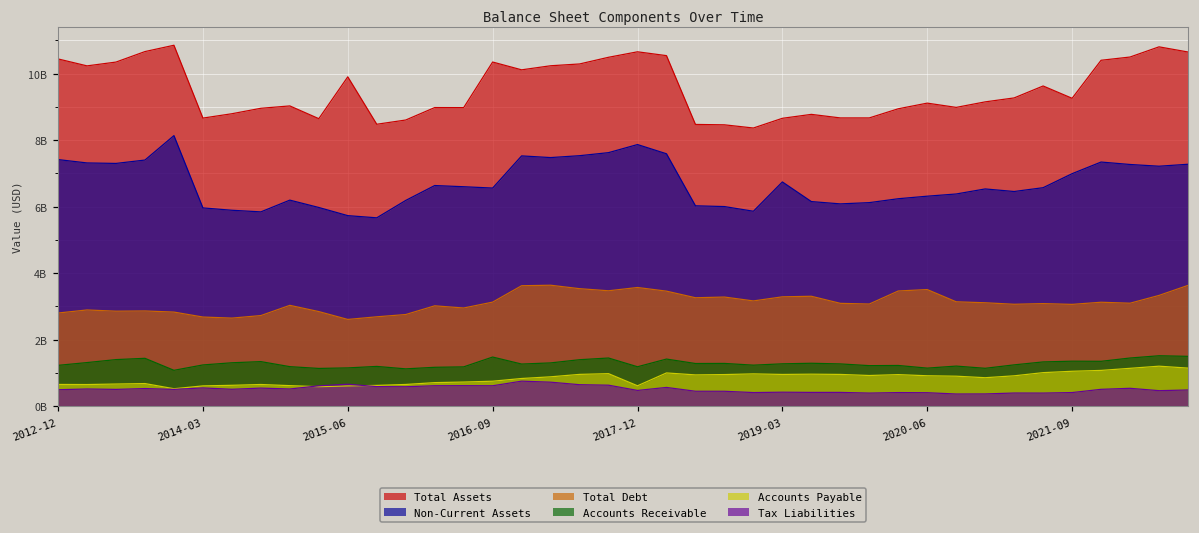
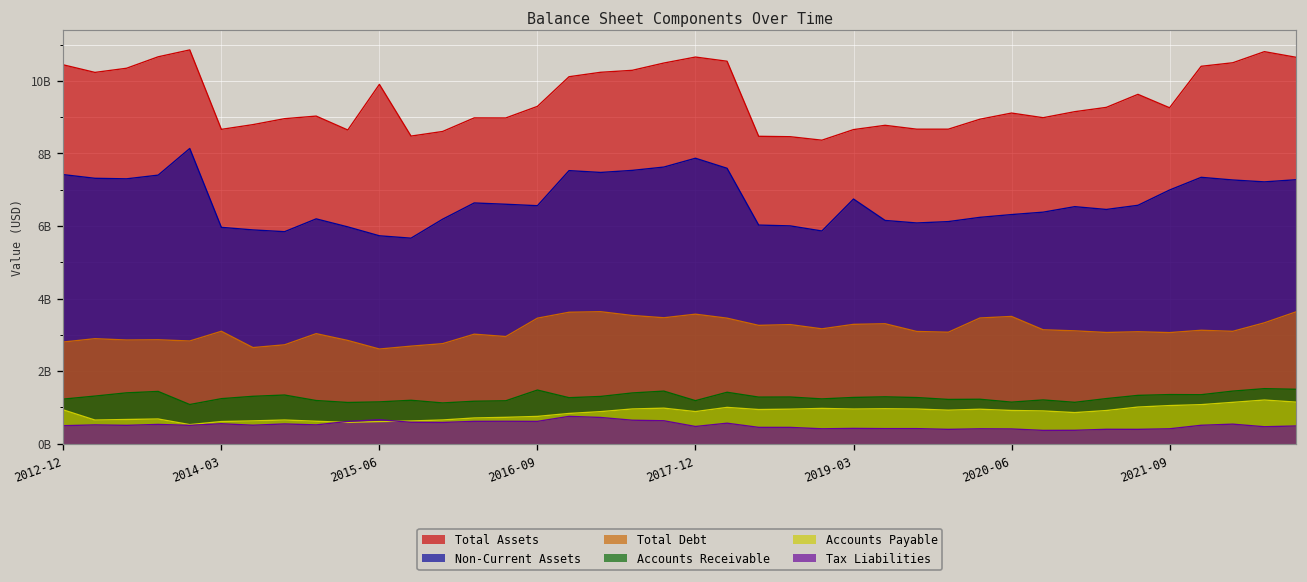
  {
    "Total Assets": {
      "2012-12": 10400000000,
      "2014-03": 8700000000,
      "2015-06": 9900000000,
-     "2016-09": 10400000000,
+     "2016-09": 9300000000,
      "2017-12": 10700000000,
      "2019-03": 8700000000,
      "2020-06": 9100000000,
      "2021-09": 9300000000
    },
    "Non-Current Assets": {
      "2012-12": 7400000000,
      "2014-03": 6000000000,
      "2015-06": 5700000000,
      "2016-09": 6600000000,
      "2017-12": 7900000000,
      "2019-03": 6700000000,
      "2020-06": 6300000000,
      "2021-09": 7000000000
    },
    "Total Debt": {
      "2012-12": 2800000000,
-     "2014-03": 2700000000,
+     "2014-03": 3100000000,
      "2015-06": 2600000000,
-     "2016-09": 3100000000,
+     "2016-09": 3500000000,
      "2017-12": 3600000000,
      "2019-03": 3300000000,
      "2020-06": 3500000000,
      "2021-09": 3100000000
    },
    "Accounts Receivable": {
      "2012-12": 1200000000,
      "2014-03": 1200000000,
      "2015-06": 1100000000,
      "2016-09": 1500000000,
      "2017-12": 1200000000,
      "2019-03": 1300000000,
      "2020-06": 1100000000,
      "2021-09": 1400000000
    },
    "Accounts Payable": {
-     "2012-12": 700000000,
+     "2012-12": 900000000,
      "2016-09": 700000000,
-     "2017-12": 600000000,
+     "2017-12": 900000000,
      "2019-03": 1000000000,
      "2020-06": 900000000,
      "2021-09": 1000000000
    },
    "Tax Liabilities": {
      "2012-12": 500000000,
      "2016-09": 600000000,
      "2017-12": 500000000,
      "2019-03": 400000000,
      "2020-06": 400000000,
      "2021-09": 400000000
    }
  }
